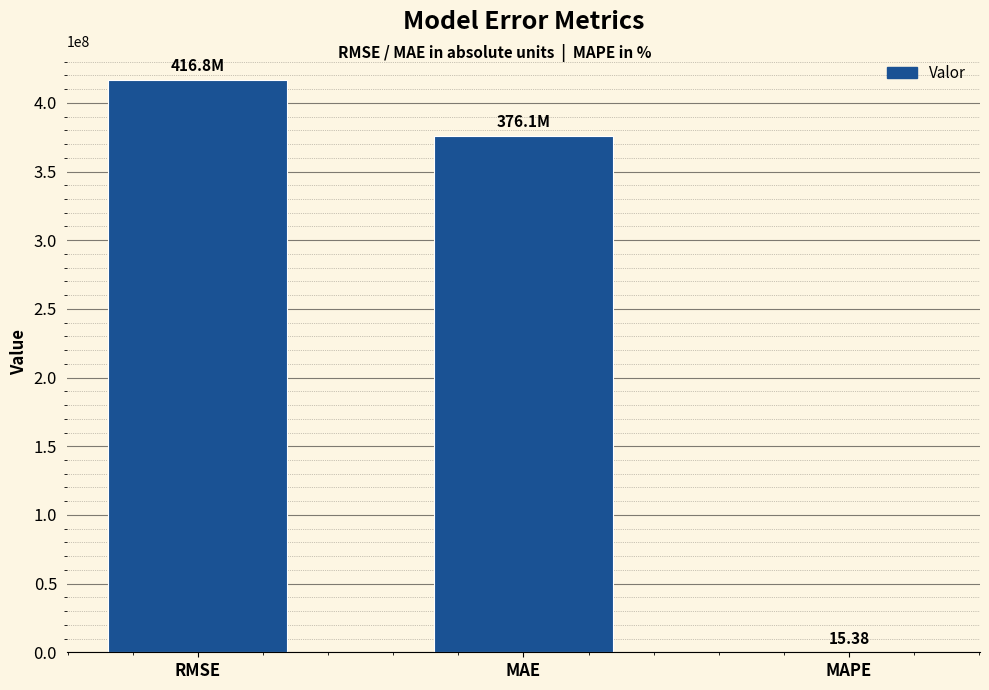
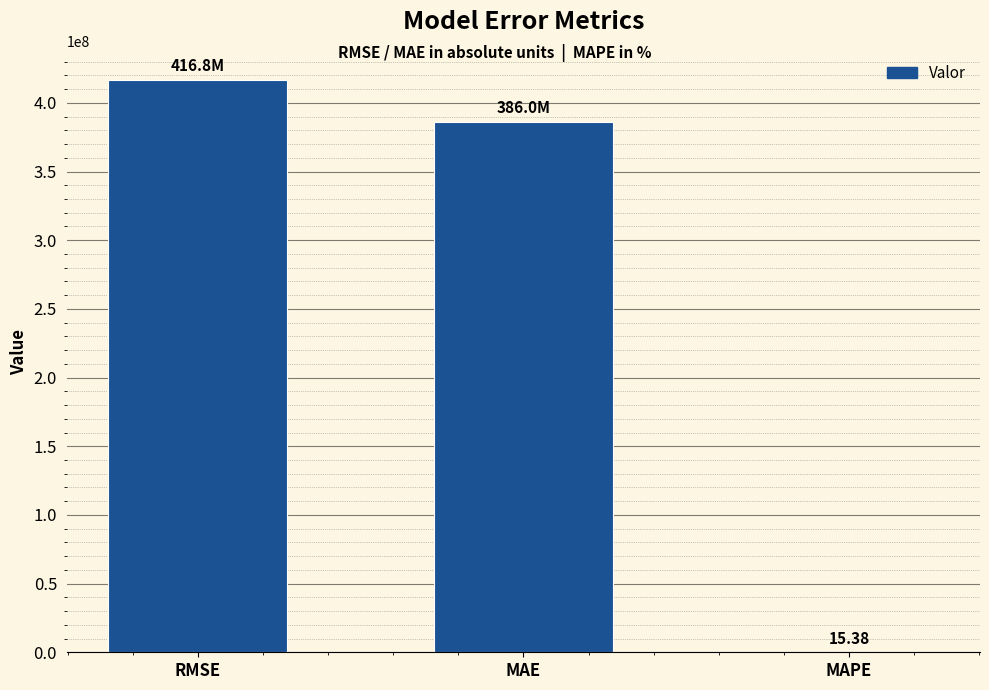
  {
    "RMSE": "416.8M",
-   "MAE": "376.1M",
+   "MAE": "386.0M",
    "MAPE": "15.38"
  }
